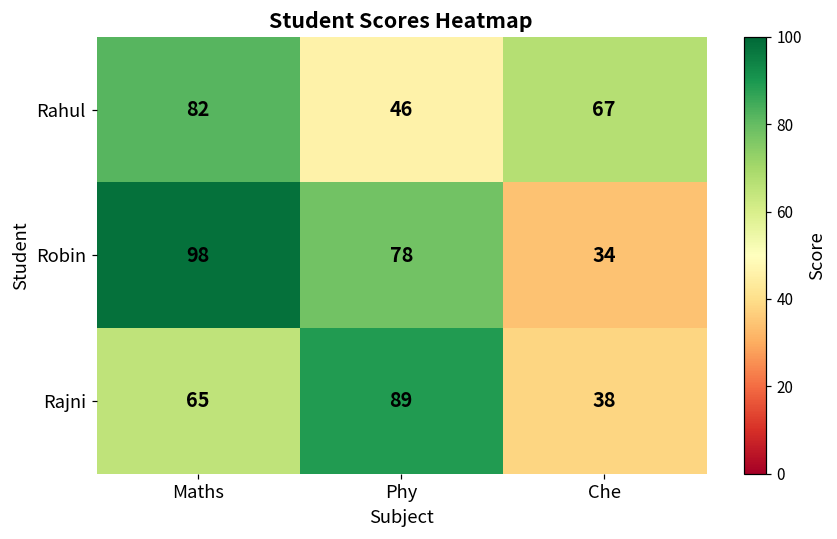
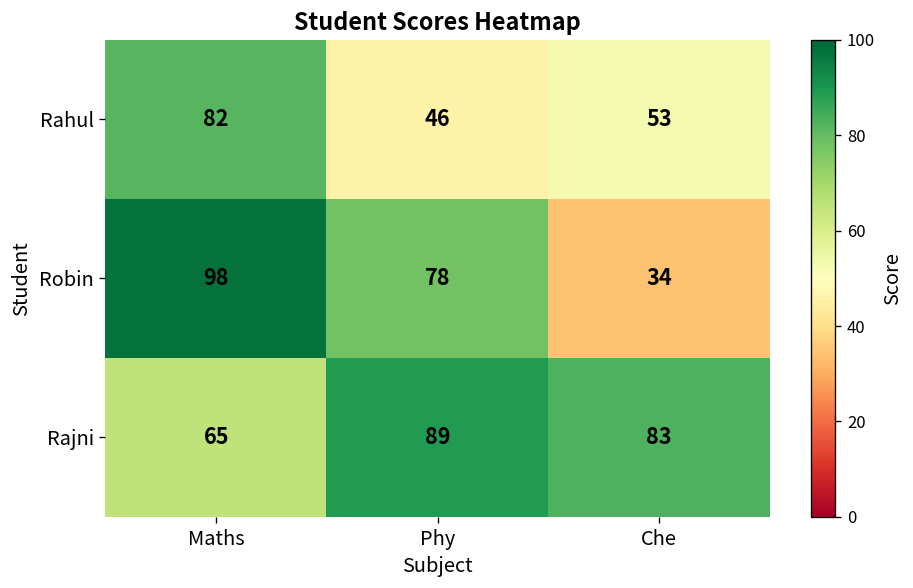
  {
    "Rahul": {
      "Maths": 82,
      "Phy": 46,
-     "Che": 67
+     "Che": 53
    },
    "Robin": {
      "Maths": 98,
      "Phy": 78,
      "Che": 34
    },
    "Rajni": {
      "Maths": 65,
      "Phy": 89,
-     "Che": 38
+     "Che": 83
    }
  }
